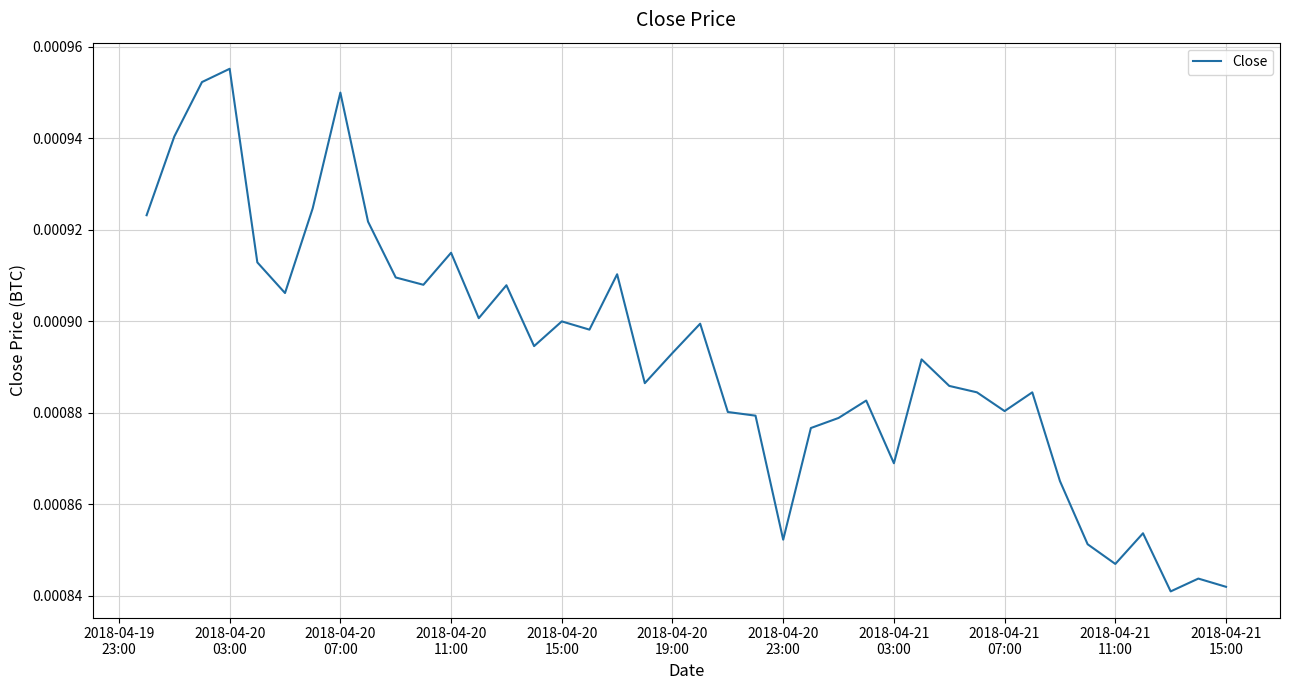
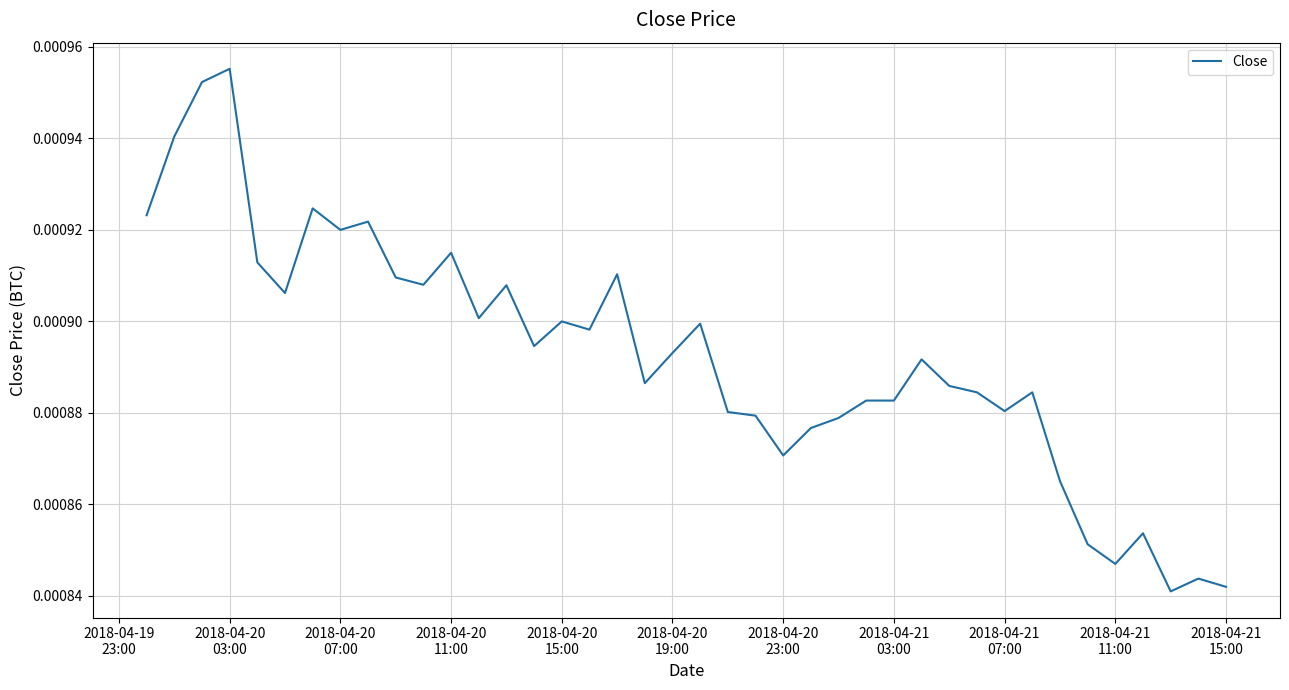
  {
    "2018-04-20 03:00": 0.000955,
-   "2018-04-20 07:00": 0.00095,
+   "2018-04-20 07:00": 0.00092,
    "2018-04-20 11:00": 0.000915,
    "2018-04-20 15:00": 0.000900,
    "2018-04-20 19:00": 0.000893,
-   "2018-04-20 23:00": 0.000852,
-   "2018-04-21 03:00": 0.000869,
+   "2018-04-20 23:00": 0.000871,
+   "2018-04-21 03:00": 0.000883,
    "2018-04-21 07:00": 0.000880,
    "2018-04-21 11:00": 0.000847,
    "2018-04-21 15:00": 0.000842
  }
